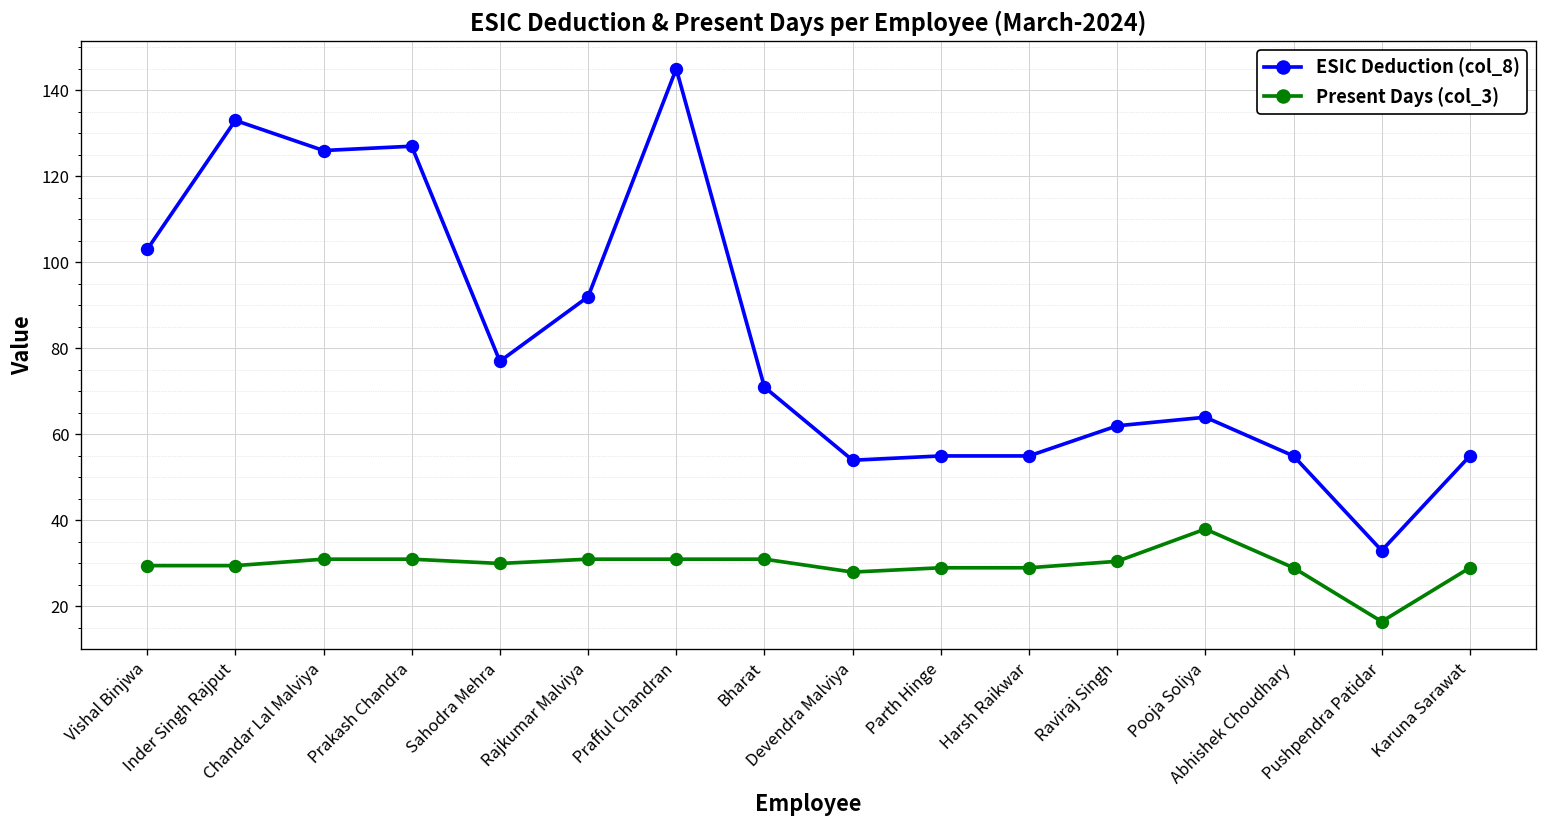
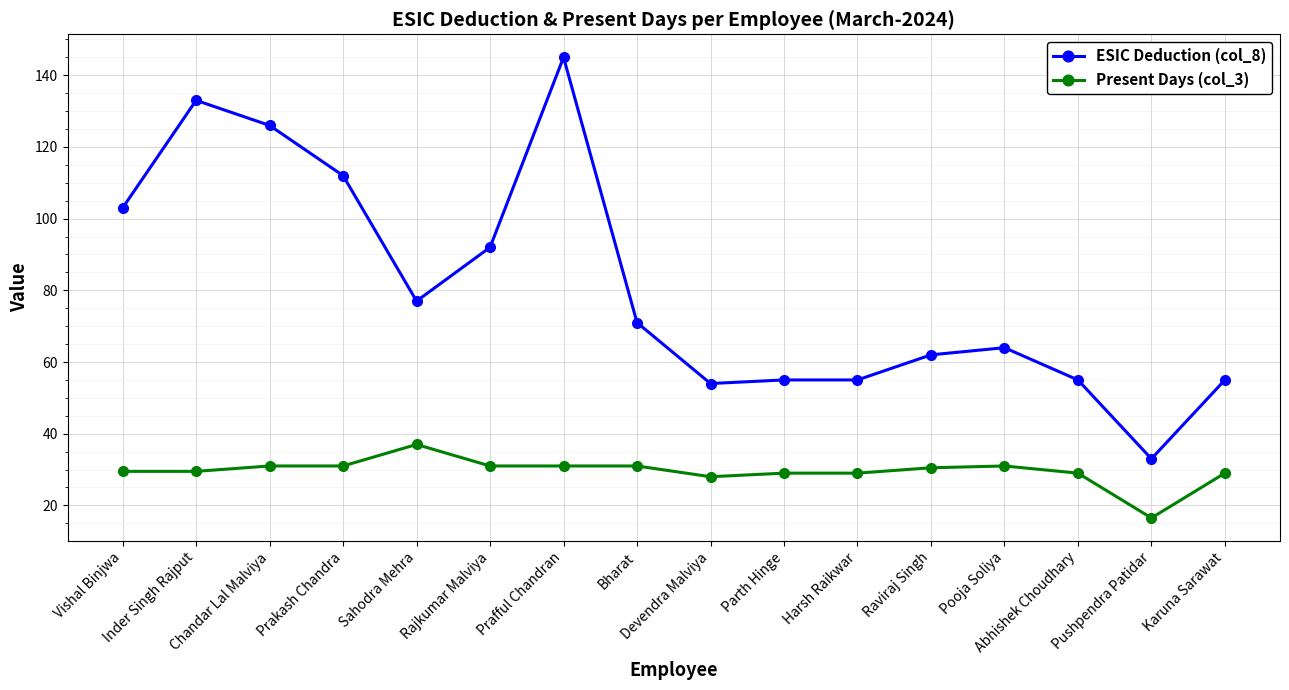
  {
    "ESIC Deduction (col_8)": {
      "Vishal Binjwa": 103,
      "Inder Singh Rajput": 133,
      "Chandar Lal Malviya": 126,
-     "Prakash Chandra": 127,
+     "Prakash Chandra": 112,
      "Sahodra Mehra": 77,
      "Rajkumar Malviya": 92,
      "Prafful Chandran": 145,
      "Bharat": 71,
      "Devendra Malviya": 54,
      "Parth Hinge": 55,
      "Harsh Raikwar": 55,
      "Raviraj Singh": 62,
      "Pooja Soliya": 64,
      "Abhishek Choudhary": 55,
      "Pushpendra Patidar": 33,
      "Karuna Sarawat": 55
    },
    "Present Days (col_3)": {
      "Vishal Binjwa": 30,
      "Inder Singh Rajput": 30,
      "Chandar Lal Malviya": 31,
      "Prakash Chandra": 31,
-     "Sahodra Mehra": 30,
+     "Sahodra Mehra": 37,
      "Rajkumar Malviya": 31,
      "Prafful Chandran": 31,
      "Bharat": 31,
      "Devendra Malviya": 28,
      "Parth Hinge": 29,
      "Harsh Raikwar": 29,
      "Raviraj Singh": 31,
-     "Pooja Soliya": 38,
+     "Pooja Soliya": 31,
      "Abhishek Choudhary": 29,
      "Pushpendra Patidar": 17,
      "Karuna Sarawat": 29
    }
  }
